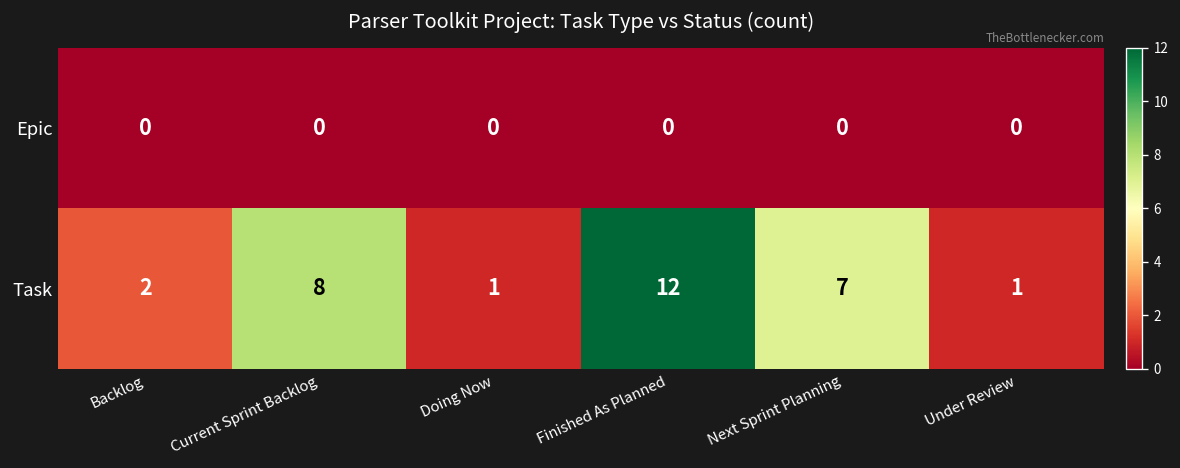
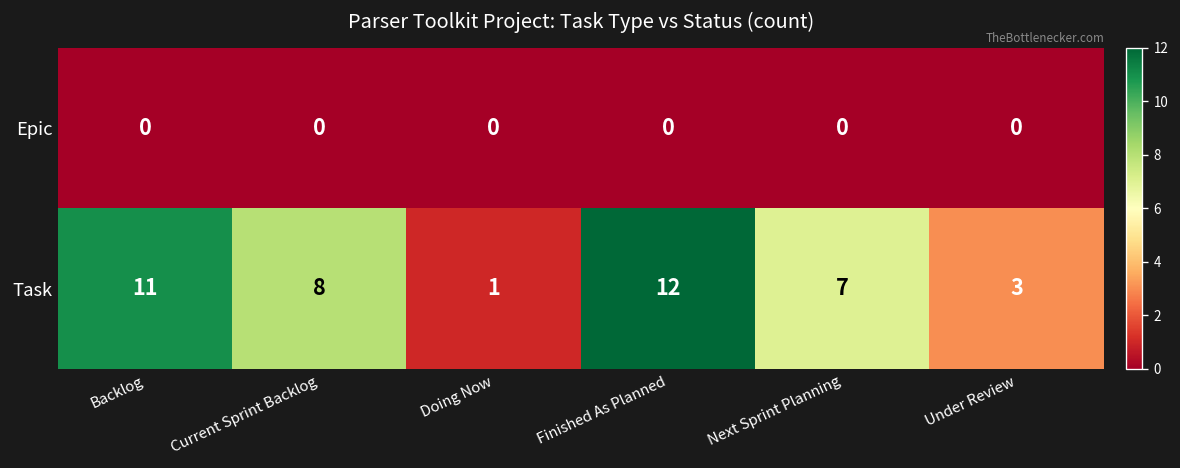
  {
    "Epic": {
      "Backlog": 0,
      "Current Sprint Backlog": 0,
      "Doing Now": 0,
      "Finished As Planned": 0,
      "Next Sprint Planning": 0,
      "Under Review": 0
    },
    "Task": {
-     "Backlog": 2,
+     "Backlog": 11,
      "Current Sprint Backlog": 8,
      "Doing Now": 1,
      "Finished As Planned": 12,
      "Next Sprint Planning": 7,
-     "Under Review": 1
+     "Under Review": 3
    }
  }
